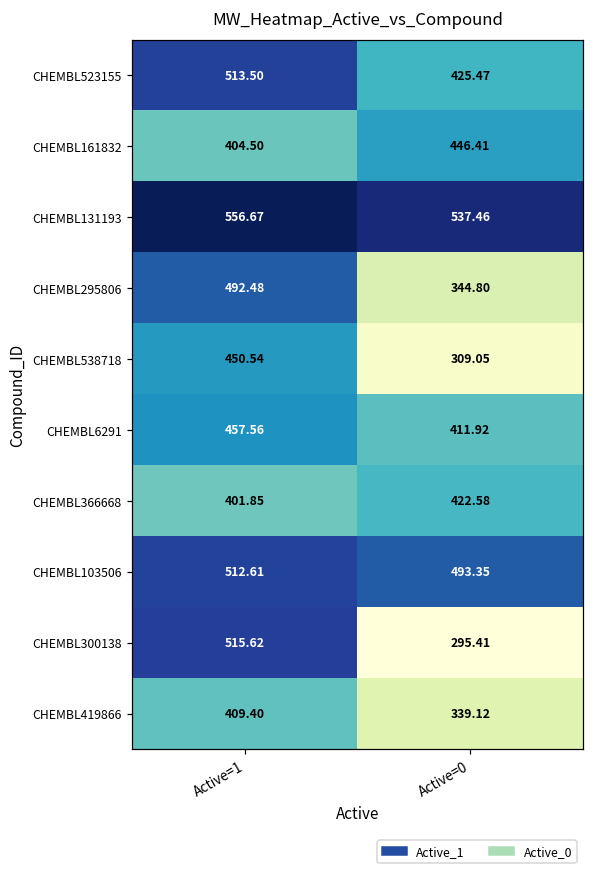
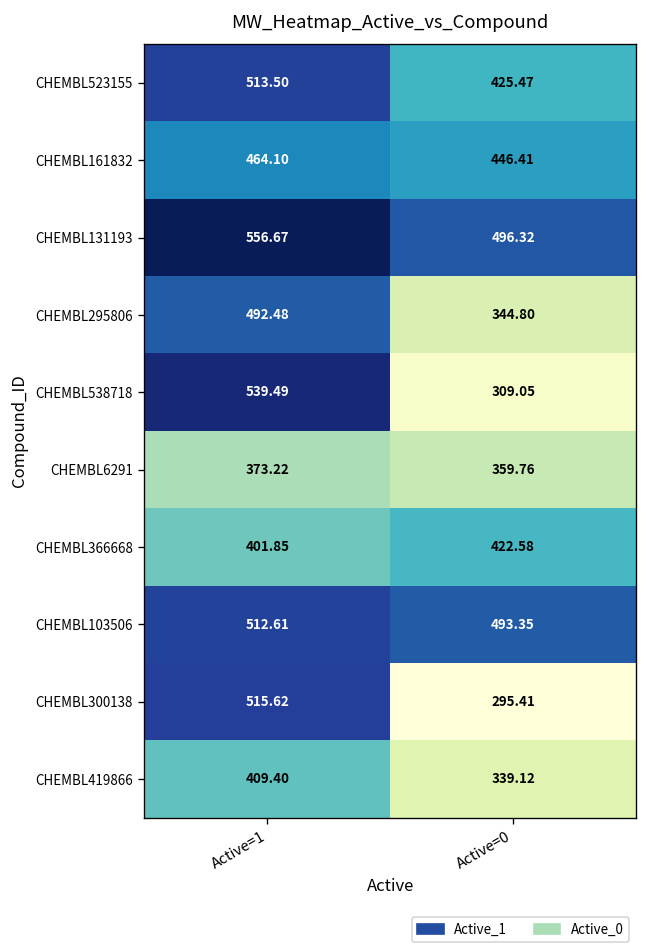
  {
    "CHEMBL523155": {
      "Active=1": 513.50,
      "Active=0": 425.47
    },
    "CHEMBL161832": {
-     "Active=1": 404.50,
+     "Active=1": 464.10,
      "Active=0": 446.41
    },
    "CHEMBL131193": {
      "Active=1": 556.67,
-     "Active=0": 537.46
+     "Active=0": 496.32
    },
    "CHEMBL295806": {
      "Active=1": 492.48,
      "Active=0": 344.80
    },
    "CHEMBL538718": {
-     "Active=1": 450.54,
+     "Active=1": 539.49,
      "Active=0": 309.05
    },
    "CHEMBL6291": {
-     "Active=1": 457.56,
-     "Active=0": 411.92
+     "Active=1": 373.22,
+     "Active=0": 359.76
    },
    "CHEMBL366668": {
      "Active=1": 401.85,
      "Active=0": 422.58
    },
    "CHEMBL103506": {
      "Active=1": 512.61,
      "Active=0": 493.35
    },
    "CHEMBL300138": {
      "Active=1": 515.62,
      "Active=0": 295.41
    },
    "CHEMBL419866": {
      "Active=1": 409.40,
      "Active=0": 339.12
    }
  }
